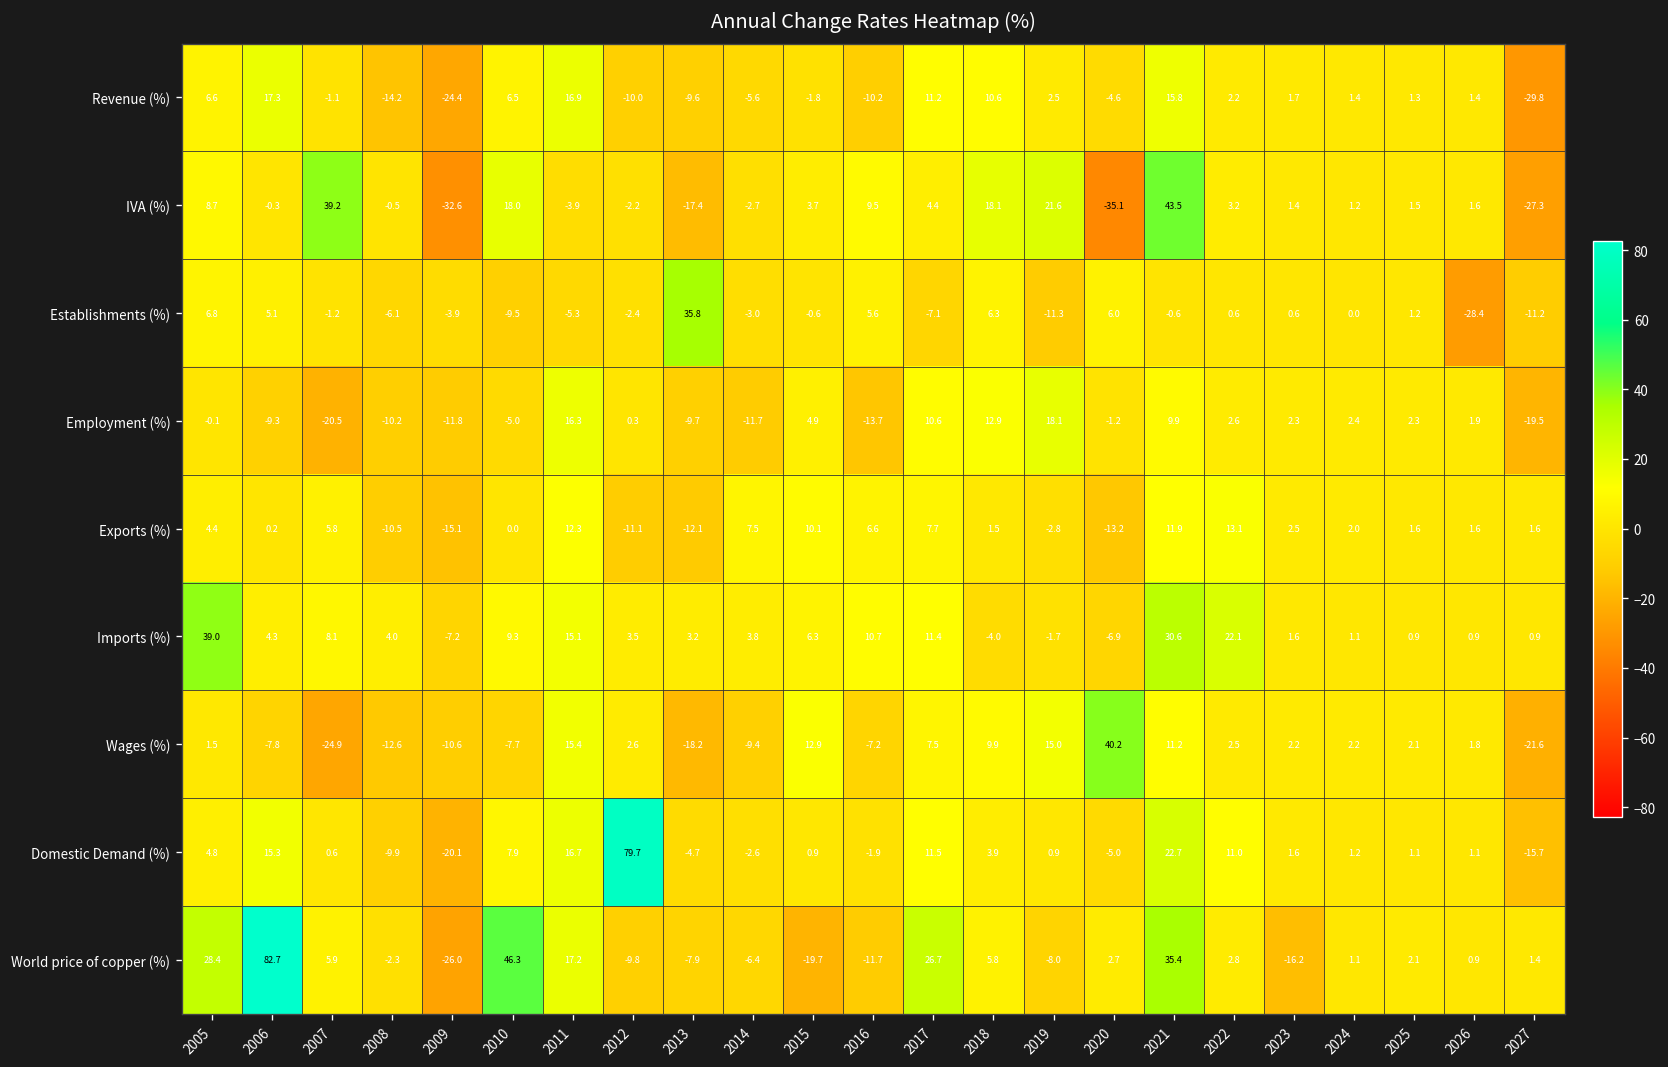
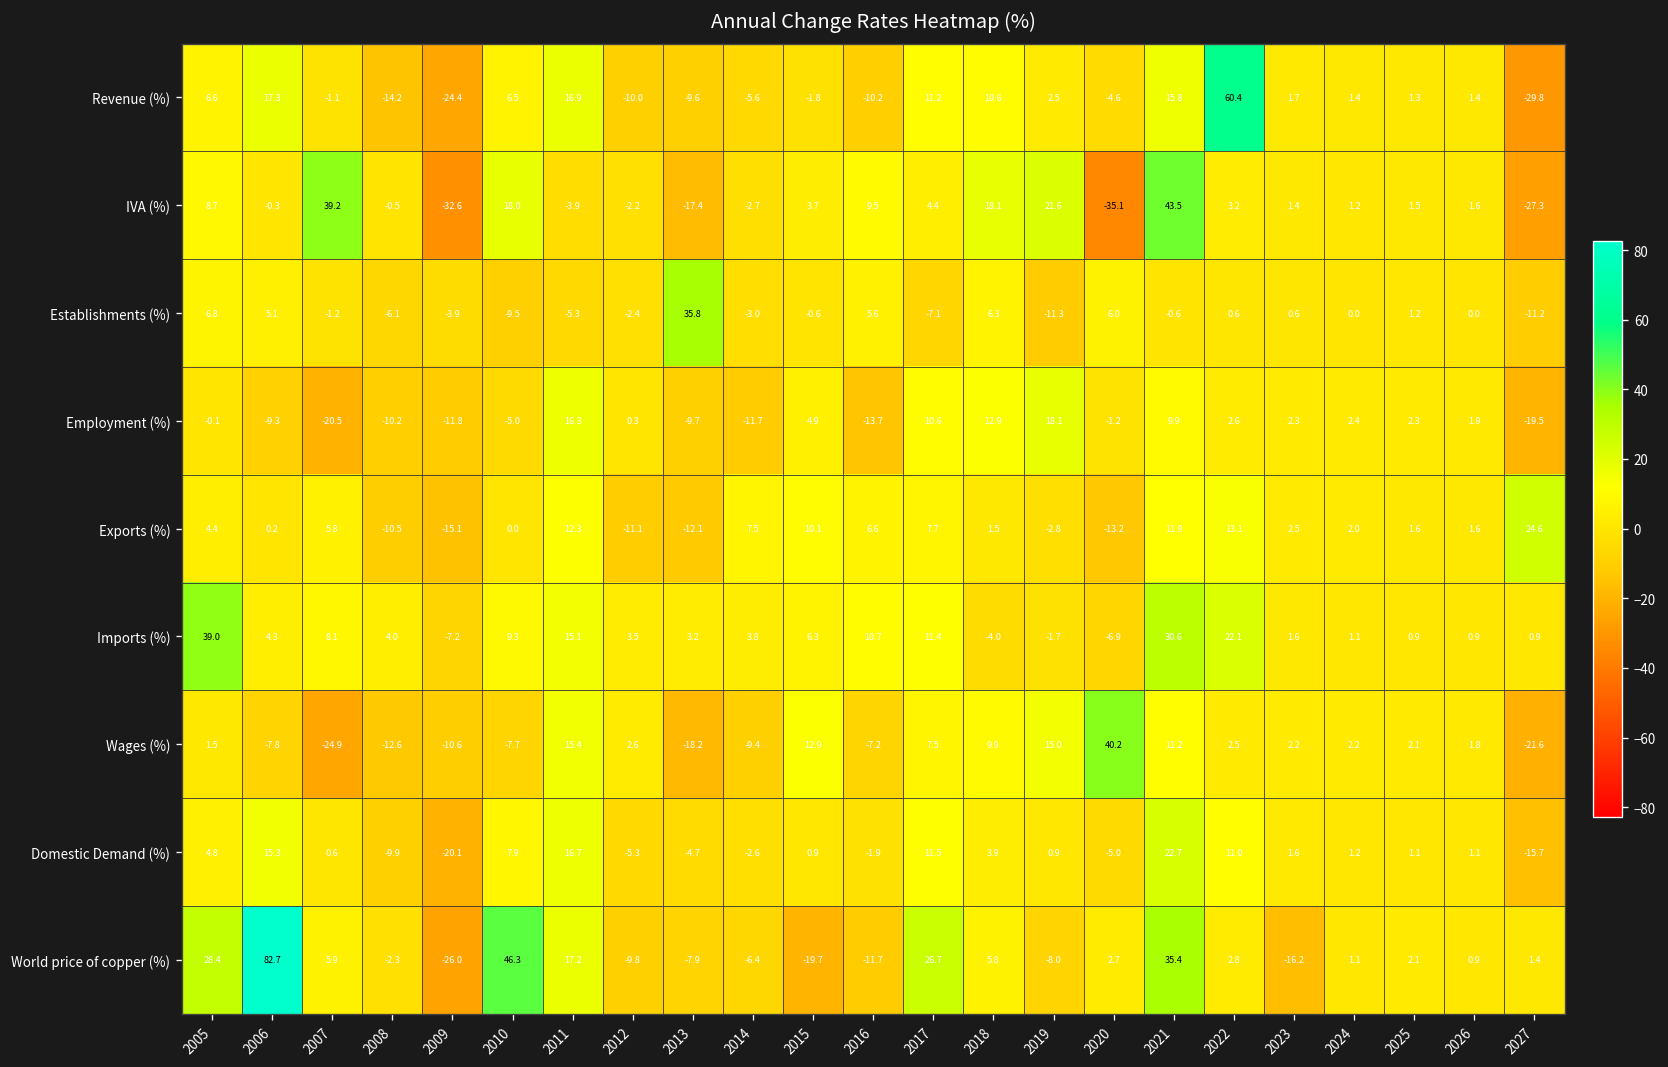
  {
    "Revenue (%)": {
      "2005": 6.6,
      "2006": 17.3,
      "2007": -1.1,
      "2008": -14.2,
      "2009": -24.4,
      "2010": 6.5,
      "2011": 16.9,
      "2012": -10.0,
      "2013": -9.6,
      "2014": -5.6,
      "2015": -1.8,
      "2016": -10.2,
      "2017": 11.2,
      "2018": 10.6,
      "2019": 2.5,
      "2020": -4.6,
      "2021": 15.8,
-     "2022": 2.2,
+     "2022": 60.4,
      "2023": 1.7,
      "2024": 1.4,
      "2025": 1.3,
      "2026": 1.4,
      "2027": -29.8
    },
    "Establishments (%)": {
      "2005": 6.8,
      "2006": 5.1,
      "2007": -1.2,
      "2008": -6.1,
      "2009": -3.9,
      "2010": -9.5,
      "2011": -5.3,
      "2012": -2.4,
      "2013": 35.8,
      "2014": -3.0,
      "2015": -0.6,
      "2016": 5.6,
      "2017": -7.1,
      "2018": 6.3,
      "2019": -11.3,
      "2020": 6.0,
      "2021": -0.6,
      "2022": 0.6,
      "2023": 0.6,
      "2024": 0.0,
      "2025": 1.2,
-     "2026": -28.4,
+     "2026": 0.0,
      "2027": -11.2
    },
    "Exports (%)": {
      "2005": 4.4,
      "2006": 0.2,
      "2007": 5.8,
      "2008": -10.5,
      "2009": -15.1,
      "2010": 0.0,
      "2011": 12.3,
      "2012": -11.1,
      "2013": -12.1,
      "2014": 7.5,
      "2015": 10.1,
      "2016": 6.6,
      "2017": 7.7,
      "2018": 1.5,
      "2019": -2.8,
      "2020": -13.2,
      "2021": 11.9,
      "2022": 13.1,
      "2023": 2.5,
      "2024": 2.0,
      "2025": 1.6,
      "2026": 1.6,
-     "2027": 1.6
+     "2027": 24.6
    },
    "Domestic Demand (%)": {
      "2005": 4.8,
      "2006": 15.3,
      "2007": 0.6,
      "2008": -9.9,
      "2009": -20.1,
      "2010": 7.9,
      "2011": 16.7,
-     "2012": 79.7,
+     "2012": -5.3,
      "2013": -4.7,
      "2014": -2.6,
      "2015": 0.9,
      "2016": -1.9,
      "2017": 11.5,
      "2018": 3.9,
      "2019": 0.9,
      "2020": -5.0,
      "2021": 22.7,
      "2022": 11.0,
      "2023": 1.6,
      "2024": 1.2,
      "2025": 1.1,
      "2026": 1.1,
      "2027": -15.7
    }
  }
